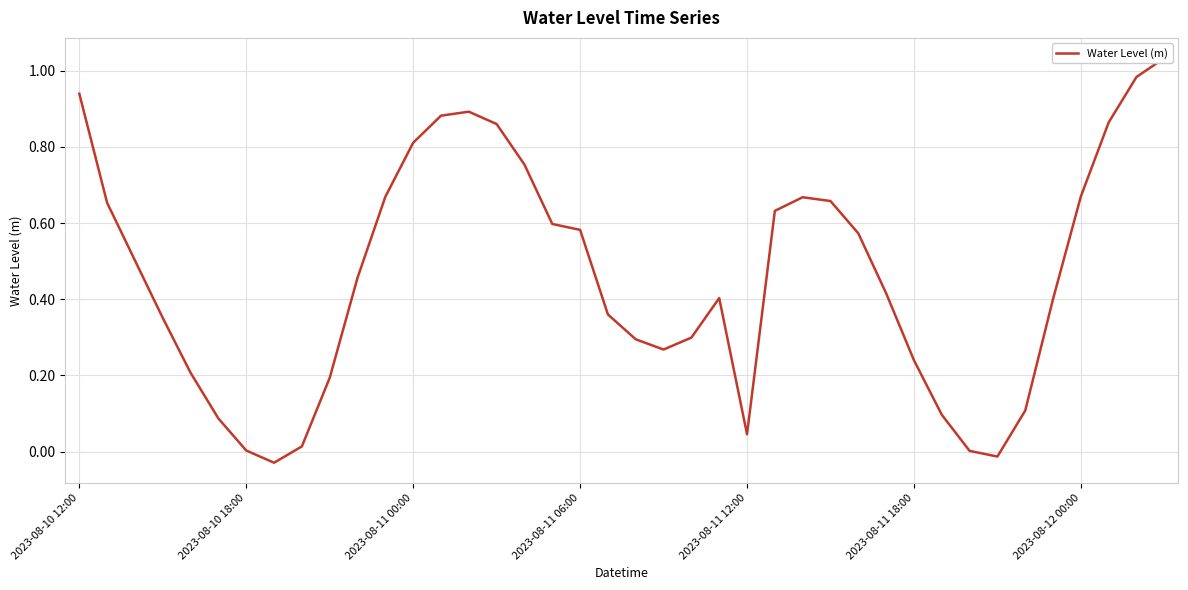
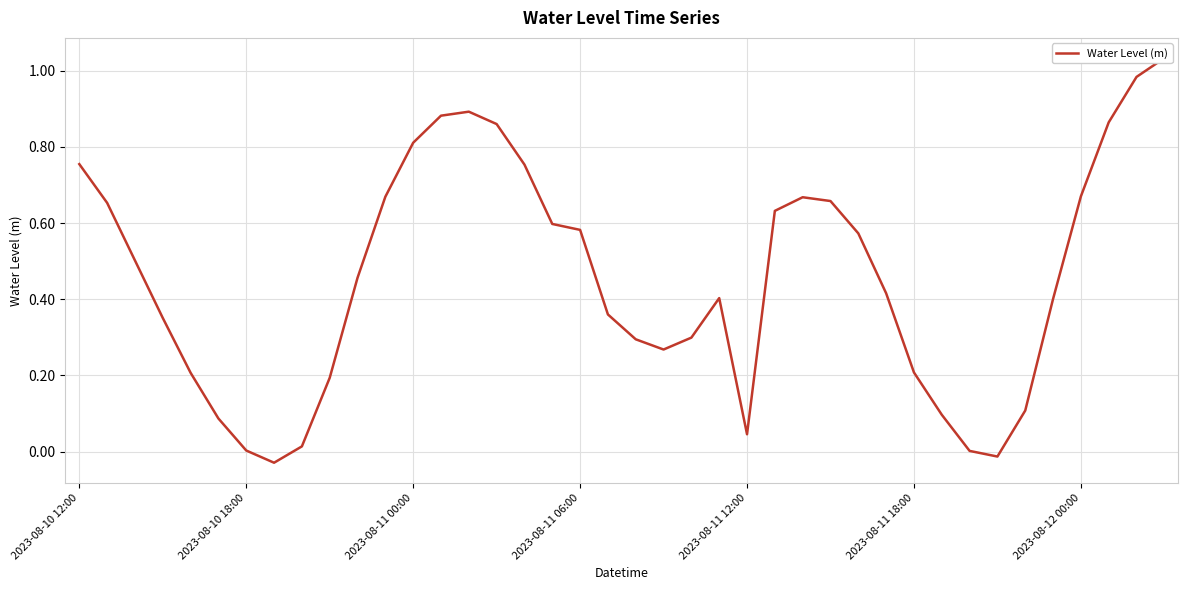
  {
-   "2023-08-10 12:00": 0.94,
+   "2023-08-10 12:00": 0.75,
    "2023-08-10 18:00": 0.00,
    "2023-08-11 00:00": 0.81,
    "2023-08-11 06:00": 0.58,
    "2023-08-11 12:00": 0.05,
-   "2023-08-11 18:00": 0.24,
+   "2023-08-11 18:00": 0.21,
    "2023-08-12 00:00": 0.67
  }
